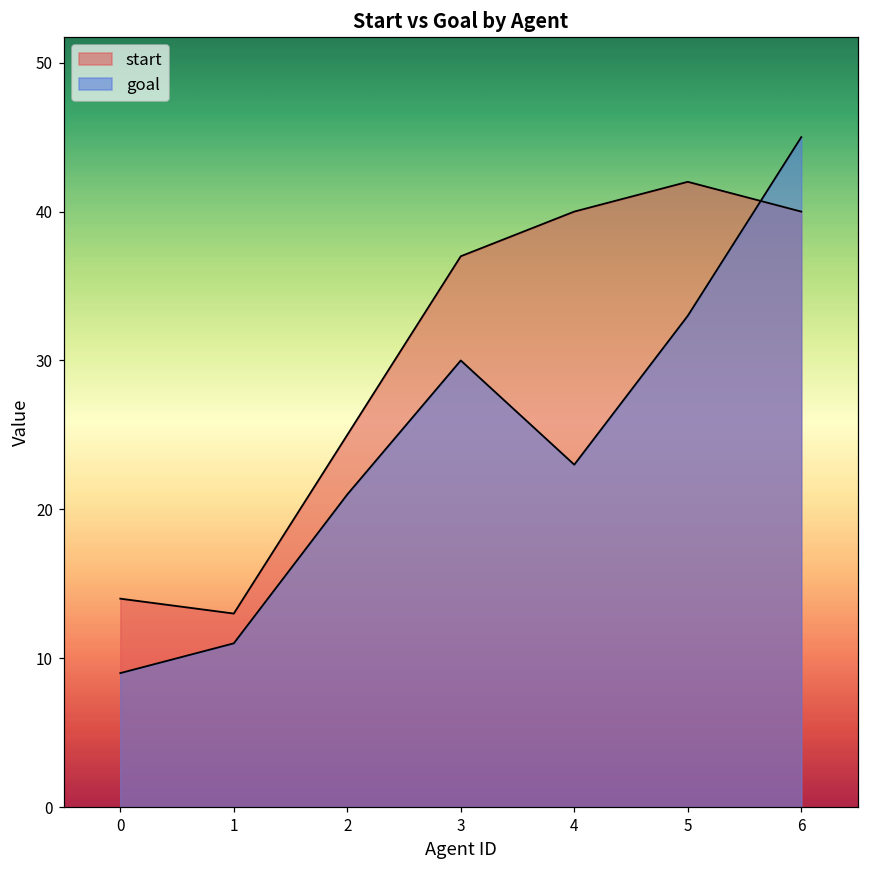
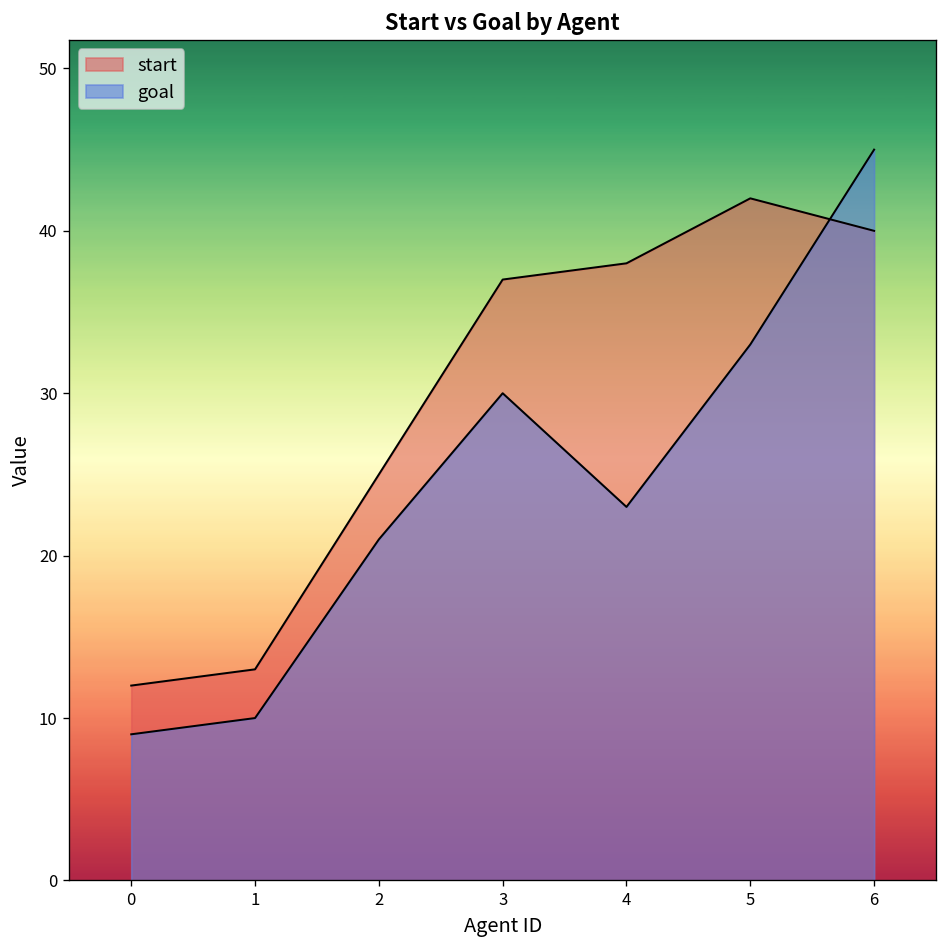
  {
    "start": {
-     "0": 14,
+     "0": 12,
      "1": 13,
      "2": 25,
      "3": 37,
-     "4": 40,
+     "4": 38,
      "5": 42,
      "6": 40
    },
    "goal": {
      "0": 9,
-     "1": 11,
+     "1": 10,
      "2": 21,
      "3": 30,
      "4": 23,
      "5": 33,
      "6": 45
    }
  }
